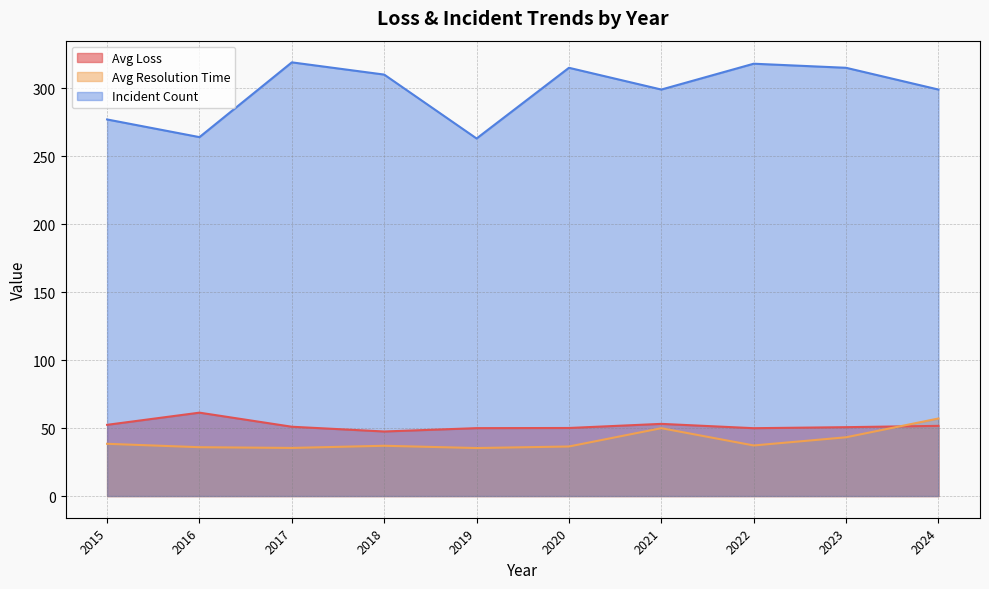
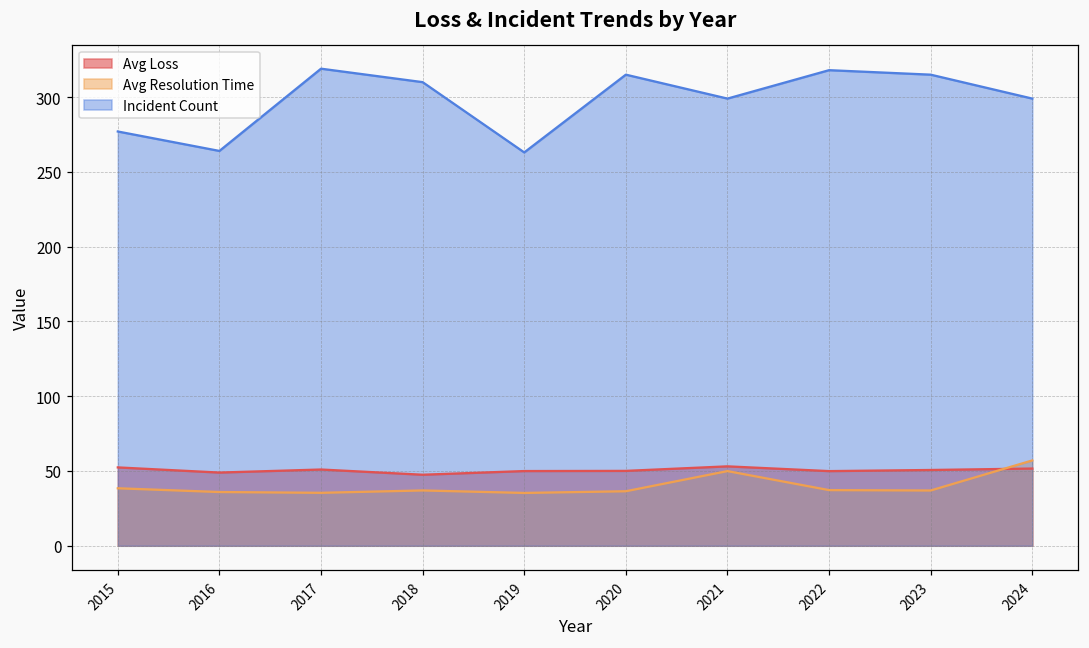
  {
    "Avg Loss": {
      "2015": 52,
-     "2016": 61,
+     "2016": 49,
      "2017": 51,
      "2018": 47,
      "2019": 50,
      "2020": 50,
      "2021": 53,
      "2022": 50,
      "2023": 51,
      "2024": 52
    },
    "Avg Resolution Time": {
      "2015": 38,
      "2016": 36,
      "2017": 35,
      "2018": 37,
      "2019": 35,
      "2020": 36,
      "2021": 50,
      "2022": 37,
-     "2023": 43,
+     "2023": 37,
      "2024": 57
    },
    "Incident Count": {
      "2015": 277,
      "2016": 264,
      "2017": 319,
      "2018": 310,
      "2019": 263,
      "2020": 315,
      "2021": 299,
      "2022": 318,
      "2023": 315,
      "2024": 299
    }
  }
